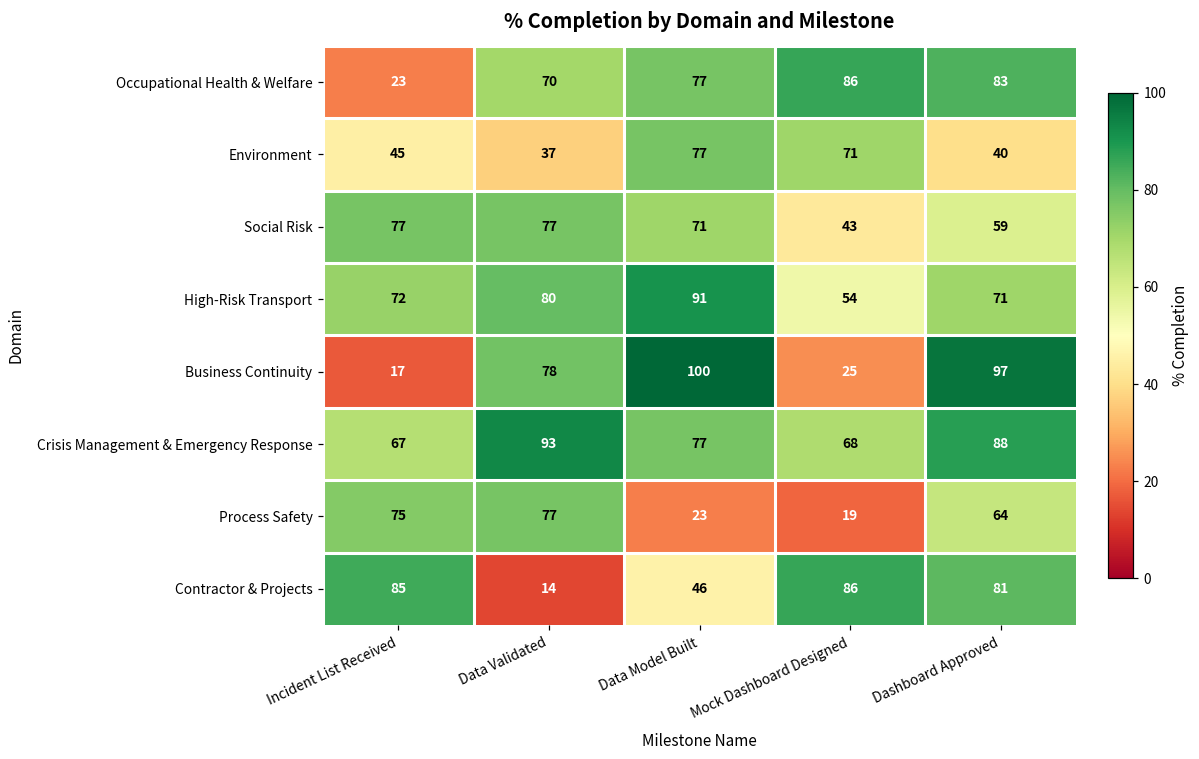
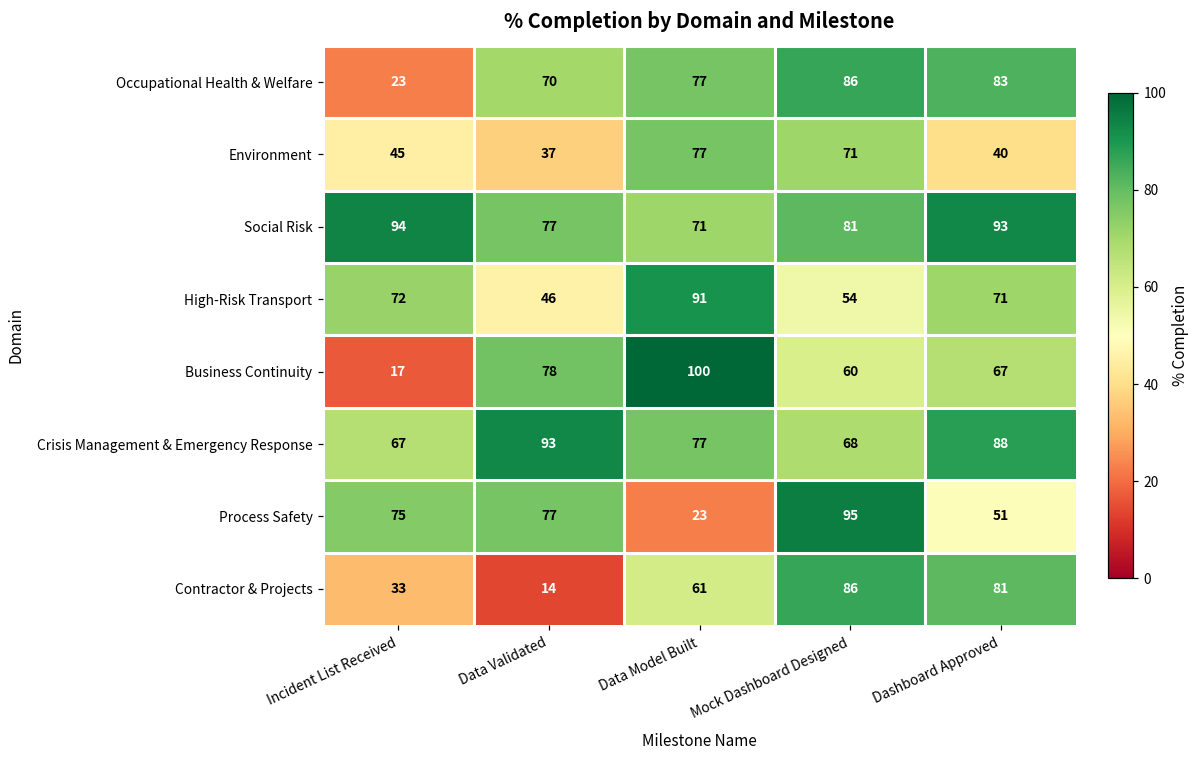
  {
    "Occupational Health & Welfare": {
      "Incident List Received": 23,
      "Data Validated": 70,
      "Data Model Built": 77,
      "Mock Dashboard Designed": 86,
      "Dashboard Approved": 83
    },
    "Environment": {
      "Incident List Received": 45,
      "Data Validated": 37,
      "Data Model Built": 77,
      "Mock Dashboard Designed": 71,
      "Dashboard Approved": 40
    },
    "Social Risk": {
-     "Incident List Received": 77,
+     "Incident List Received": 94,
      "Data Validated": 77,
      "Data Model Built": 71,
-     "Mock Dashboard Designed": 43,
-     "Dashboard Approved": 59
+     "Mock Dashboard Designed": 81,
+     "Dashboard Approved": 93
    },
    "High-Risk Transport": {
      "Incident List Received": 72,
-     "Data Validated": 80,
+     "Data Validated": 46,
      "Data Model Built": 91,
      "Mock Dashboard Designed": 54,
      "Dashboard Approved": 71
    },
    "Business Continuity": {
      "Incident List Received": 17,
      "Data Validated": 78,
      "Data Model Built": 100,
-     "Mock Dashboard Designed": 25,
-     "Dashboard Approved": 97
+     "Mock Dashboard Designed": 60,
+     "Dashboard Approved": 67
    },
    "Crisis Management & Emergency Response": {
      "Incident List Received": 67,
      "Data Validated": 93,
      "Data Model Built": 77,
      "Mock Dashboard Designed": 68,
      "Dashboard Approved": 88
    },
    "Process Safety": {
      "Incident List Received": 75,
      "Data Validated": 77,
      "Data Model Built": 23,
-     "Mock Dashboard Designed": 19,
-     "Dashboard Approved": 64
+     "Mock Dashboard Designed": 95,
+     "Dashboard Approved": 51
    },
    "Contractor & Projects": {
-     "Incident List Received": 85,
+     "Incident List Received": 33,
      "Data Validated": 14,
-     "Data Model Built": 46,
+     "Data Model Built": 61,
      "Mock Dashboard Designed": 86,
      "Dashboard Approved": 81
    }
  }
